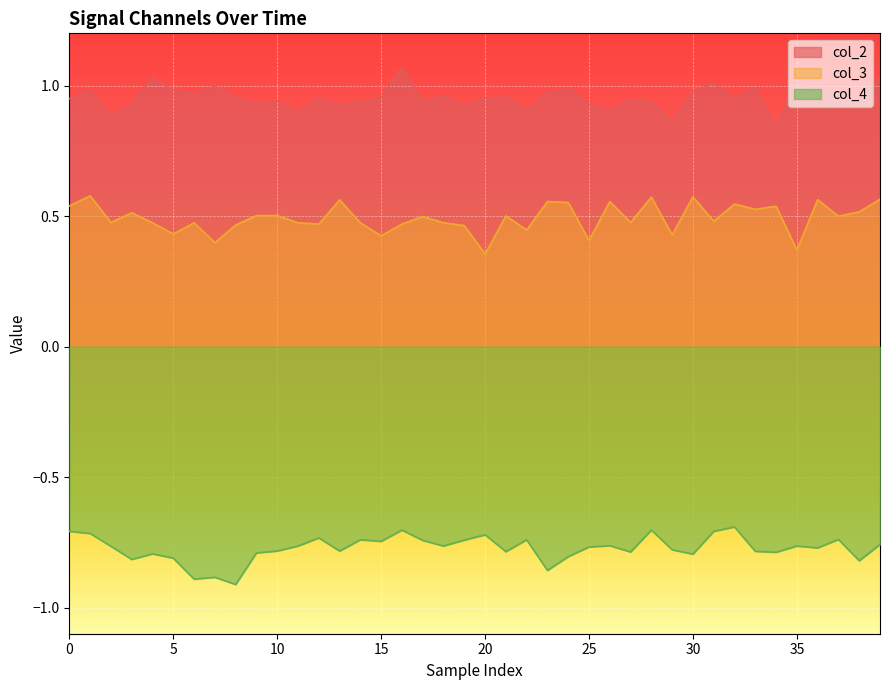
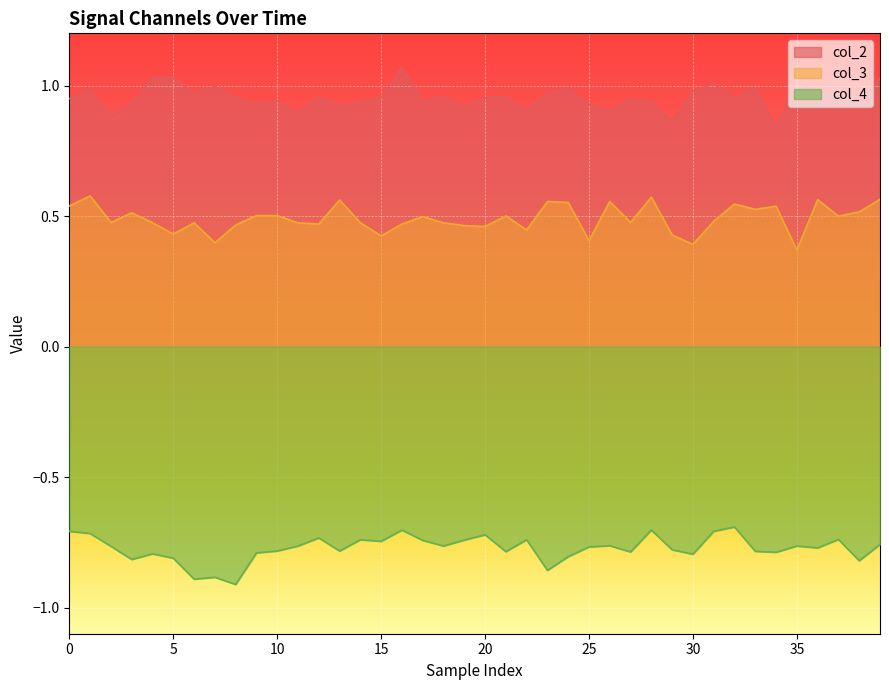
  {
    "col_2": {
      "0": 0.95,
-     "5": 0.98,
+     "5": 1.03,
      "10": 0.94,
      "15": 0.95,
      "20": 0.95,
      "25": 0.93,
      "30": 0.98
    },
    "col_3": {
      "0": 0.54,
      "5": 0.43,
      "10": 0.50,
      "15": 0.42,
-     "20": 0.35,
+     "20": 0.46,
      "25": 0.41,
-     "30": 0.57,
+     "30": 0.39,
      "35": 0.37
    }
  }
